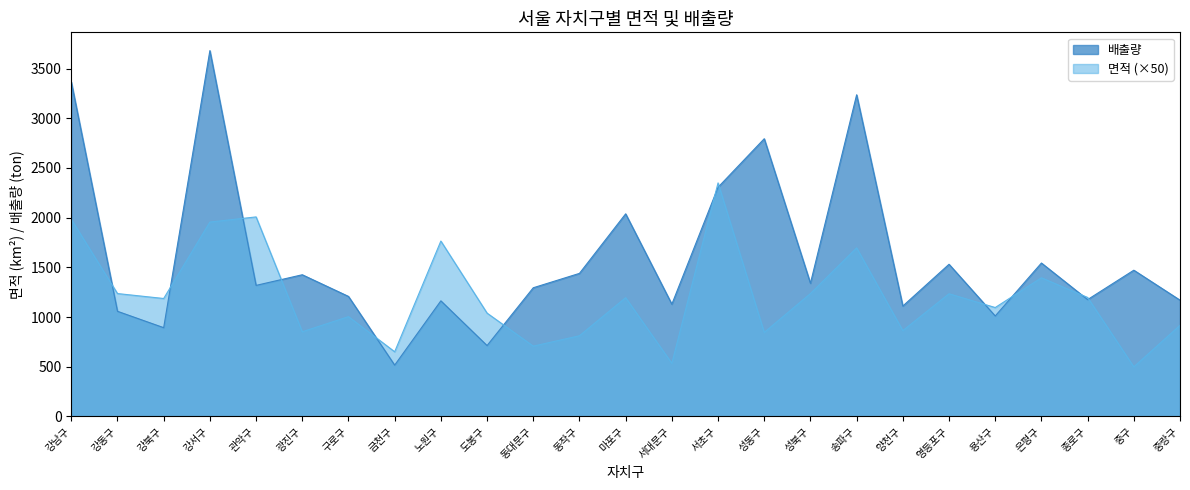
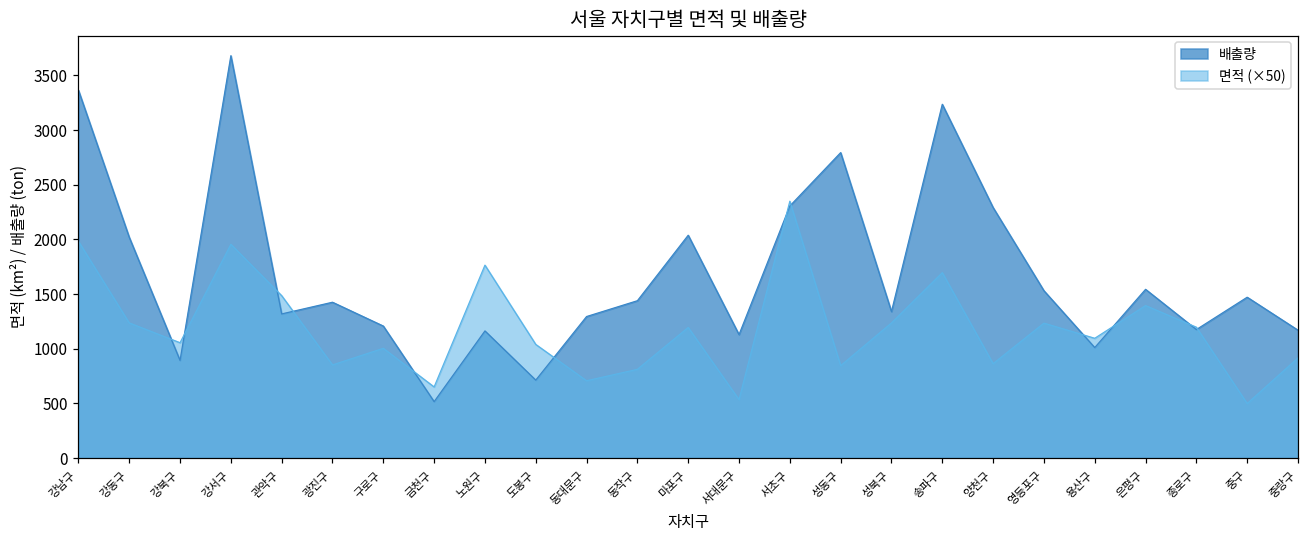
  {
    "배출량": {
      "강남구": 3400,
-     "강동구": 1100,
+     "강동구": 2000,
      "강북구": 900,
      "강서구": 3700,
      "관악구": 1300,
      "광진구": 1400,
      "구로구": 1200,
      "금천구": 500,
      "노원구": 1200,
      "도봉구": 700,
      "동대문구": 1300,
      "동작구": 1400,
      "마포구": 2000,
      "서대문구": 1100,
      "서초구": 2300,
      "성동구": 2800,
      "성북구": 1300,
      "송파구": 3200,
-     "양천구": 1100,
+     "양천구": 2300,
      "영등포구": 1500,
      "용산구": 1000,
      "은평구": 1500,
      "중구": 1500,
      "중랑구": 1200
    },
    "면적 (×50)": {
      "강남구": 2000,
      "강동구": 1200,
-     "강북구": 1200,
+     "강북구": 1100,
      "강서구": 2000,
-     "관악구": 2000,
+     "관악구": 1500,
      "광진구": 900,
      "구로구": 1000,
      "금천구": 700,
      "노원구": 1800,
      "도봉구": 1000,
      "동대문구": 700,
      "동작구": 800,
      "마포구": 1200,
      "서대문구": 500,
      "서초구": 2300,
      "성동구": 800,
      "성북구": 1200,
      "송파구": 1700,
      "양천구": 900,
      "영등포구": 1200,
      "용산구": 1100,
      "은평구": 1400,
      "중구": 500,
      "중랑구": 900
    }
  }
